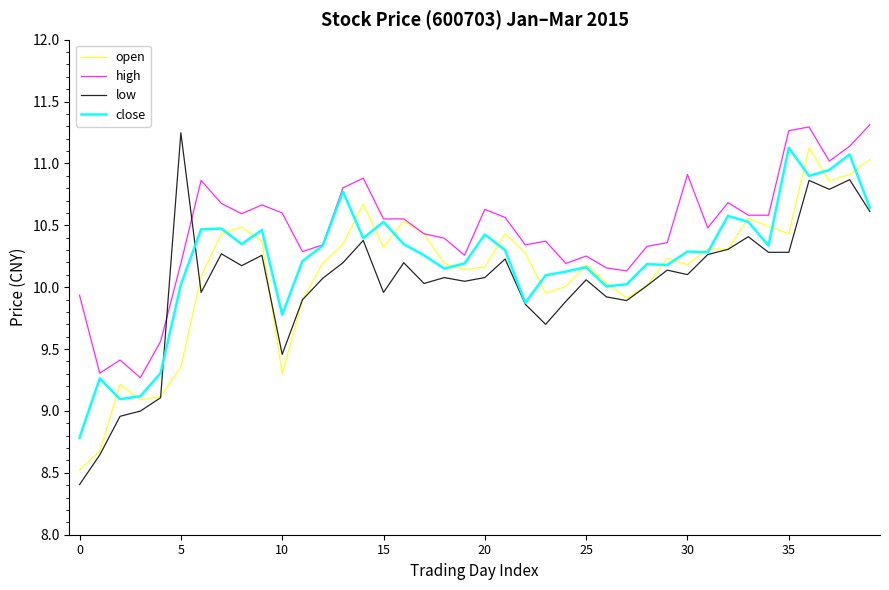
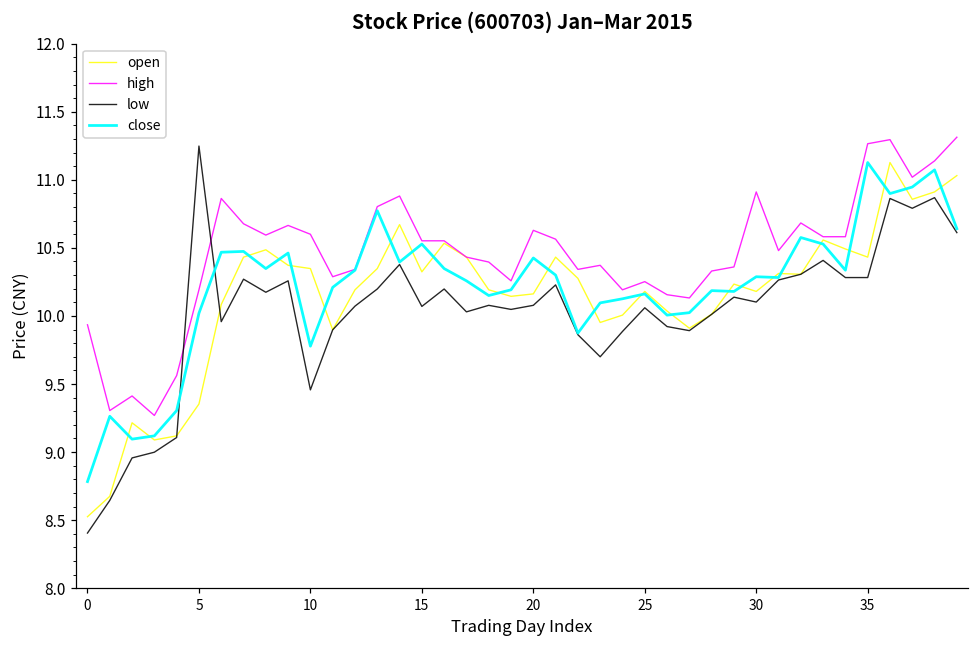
  {
    "open": {
      "0": 8.53,
      "5": 9.35,
-     "10": 9.30,
+     "10": 10.35,
      "15": 10.32,
      "20": 10.16,
      "30": 10.18,
      "35": 10.43
    },
    "high": {
      "0": 9.94,
      "5": 10.19,
      "10": 10.60,
      "15": 10.55,
      "20": 10.63,
      "25": 10.25,
      "30": 10.91,
      "35": 11.27
    },
    "low": {
      "0": 8.41,
      "5": 11.25,
      "10": 9.46,
-     "15": 9.96,
+     "15": 10.07,
      "20": 10.08,
      "25": 10.06,
      "30": 10.10,
      "35": 10.28
    },
    "close": {
      "0": 8.78,
      "5": 10.02,
      "10": 9.78,
      "15": 10.53,
      "20": 10.43,
      "30": 10.29,
      "35": 11.13
    }
  }
